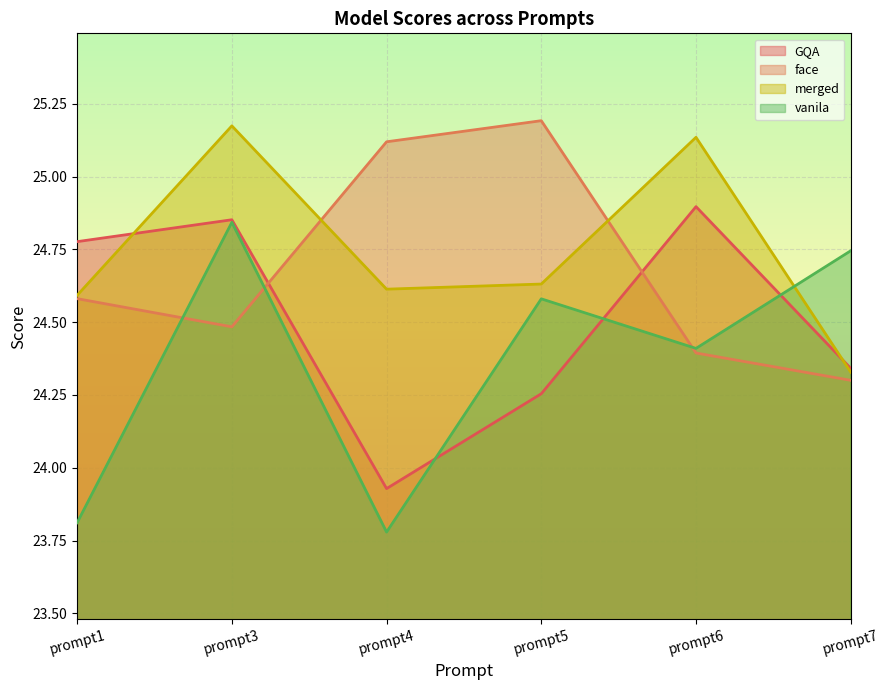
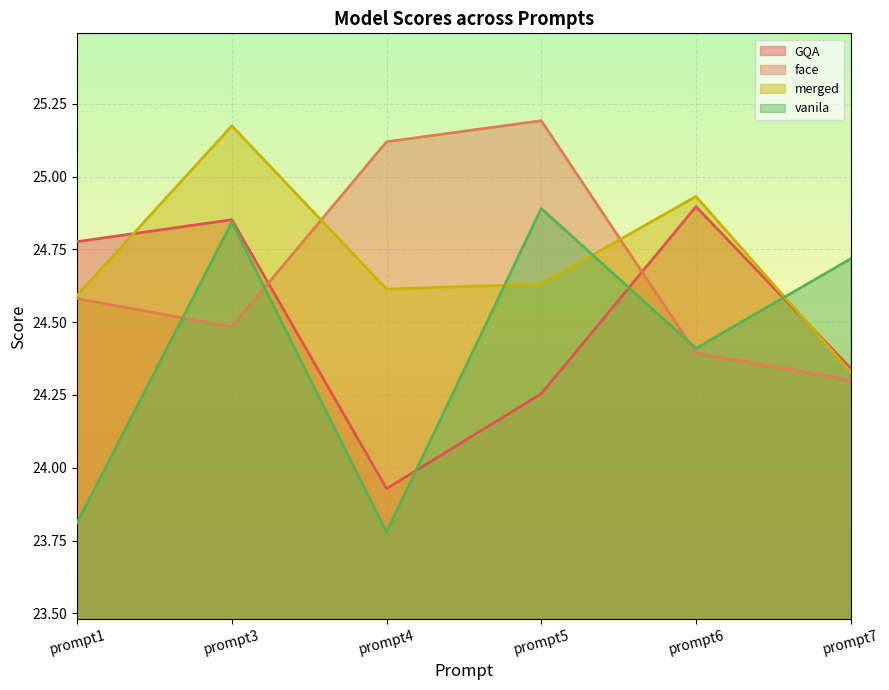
  {
    "merged": {
      "prompt1": 24.59,
      "prompt3": 25.17,
      "prompt4": 24.61,
      "prompt5": 24.63,
-     "prompt6": 25.13,
+     "prompt6": 24.93,
      "prompt7": 24.33
    },
    "vanila": {
      "prompt1": 23.81,
      "prompt4": 23.78,
-     "prompt5": 24.58,
+     "prompt5": 24.89,
      "prompt6": 24.41,
-     "prompt7": 24.74
+     "prompt7": 24.72
    }
  }
